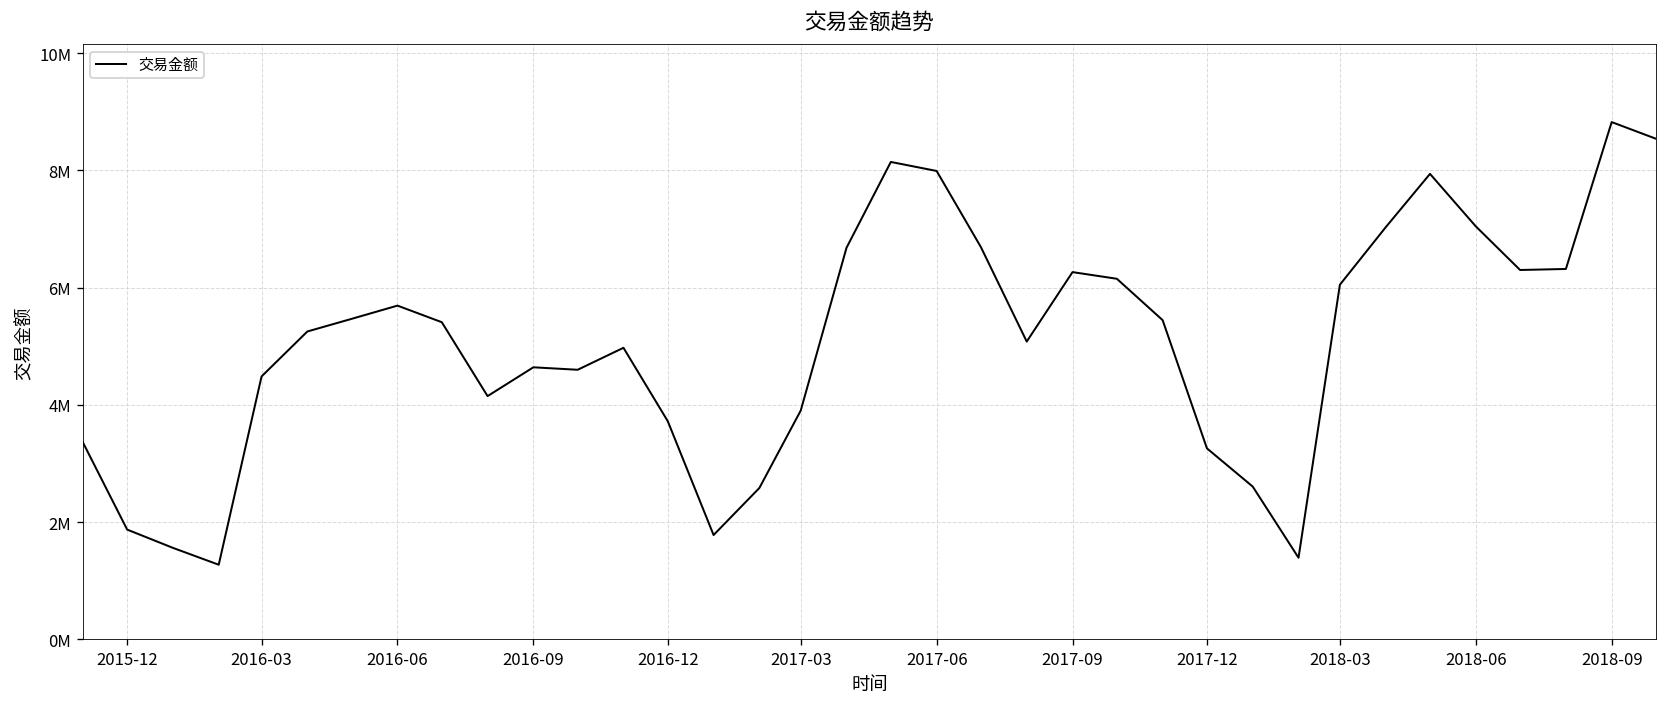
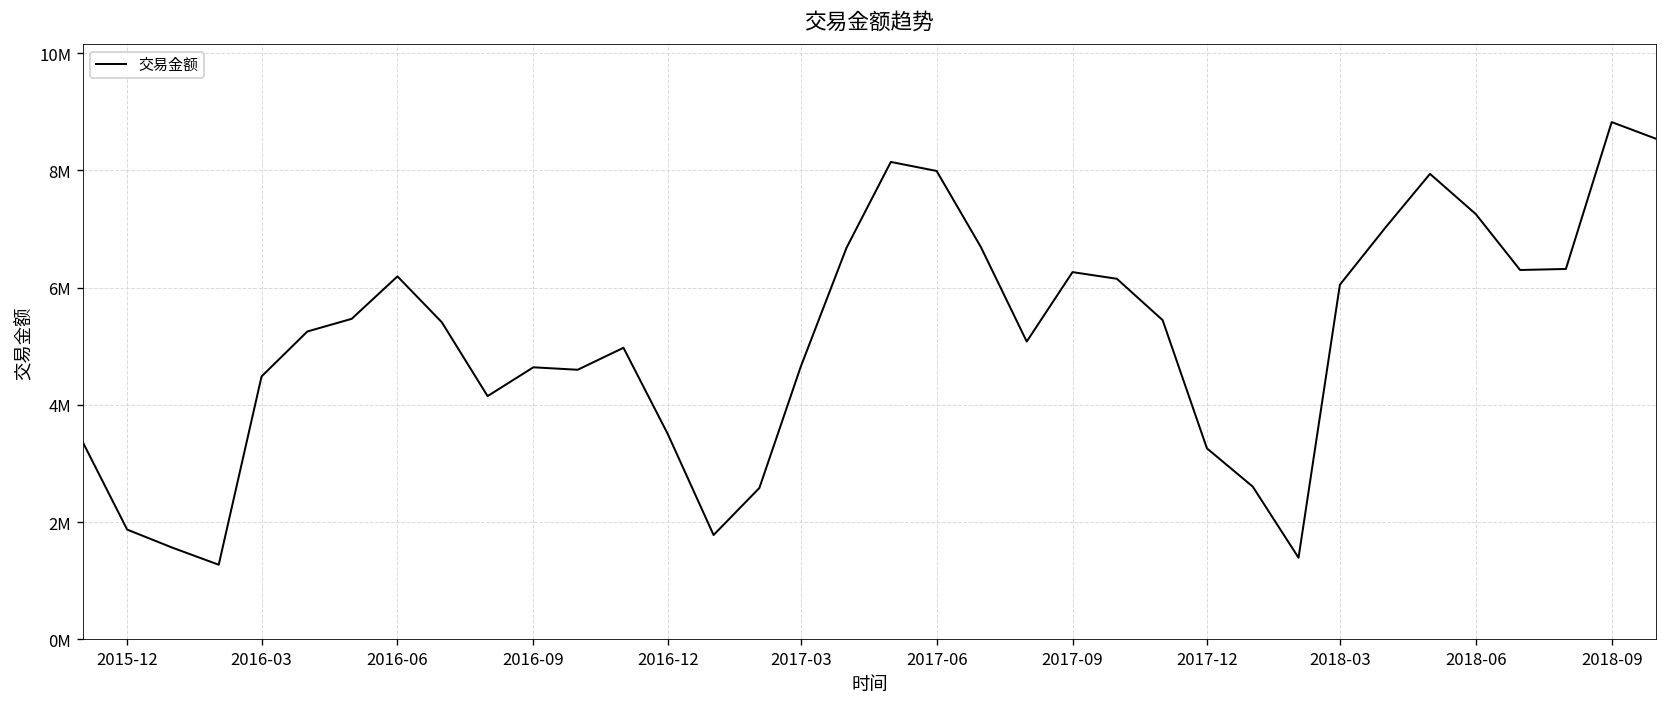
  {
    "2015-12": 1900000,
    "2016-03": 4500000,
-   "2016-06": 5700000,
+   "2016-06": 6200000,
    "2016-09": 4600000,
-   "2016-12": 3700000,
-   "2017-03": 3900000,
+   "2016-12": 3500000,
+   "2017-03": 4700000,
    "2017-06": 8000000,
    "2017-09": 6300000,
    "2017-12": 3300000,
    "2018-03": 6100000,
-   "2018-06": 7000000,
+   "2018-06": 7300000,
    "2018-09": 8800000
  }
